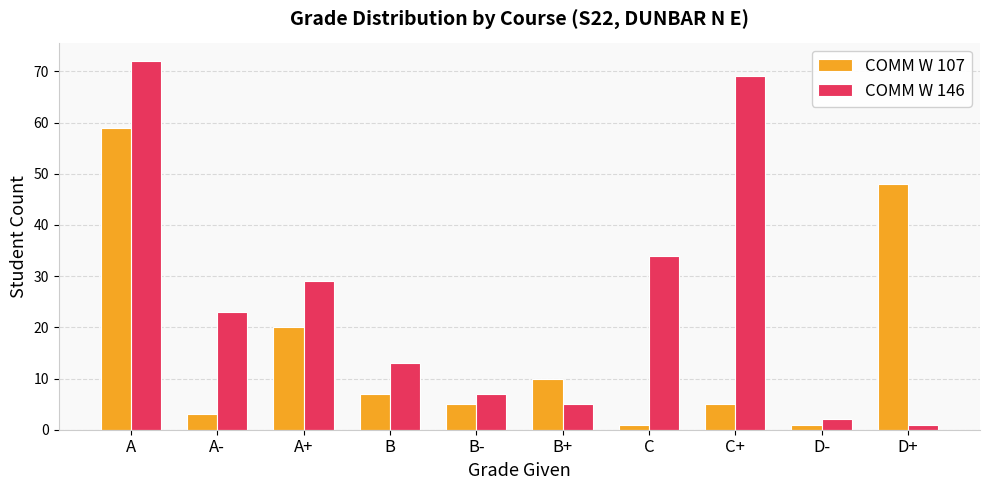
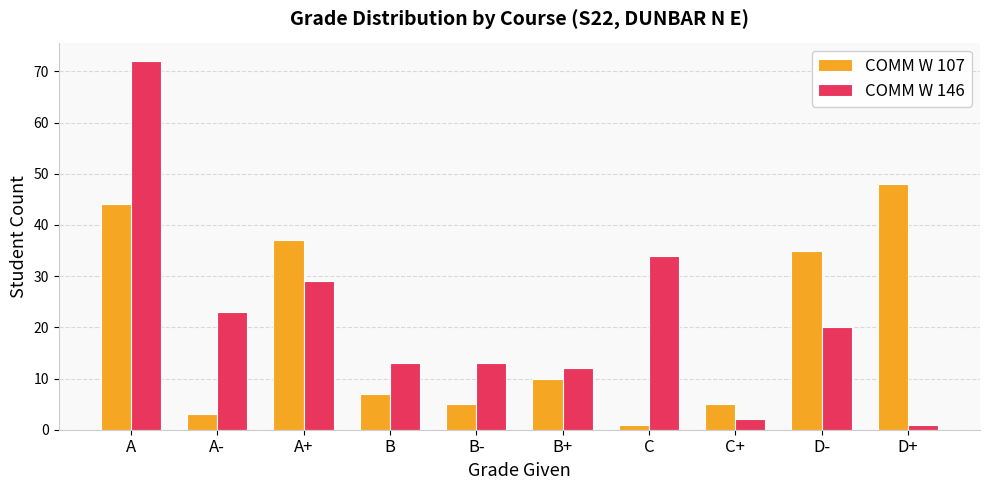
  {
    "COMM W 107": {
-     "A": 59,
+     "A": 44,
      "A-": 3,
-     "A+": 20,
+     "A+": 37,
      "B": 7,
      "B-": 5,
      "B+": 10,
      "C": 1,
      "C+": 5,
-     "D-": 1,
+     "D-": 35,
      "D+": 48
    },
    "COMM W 146": {
      "A": 72,
      "A-": 23,
      "A+": 29,
      "B": 13,
-     "B-": 7,
-     "B+": 5,
+     "B-": 13,
+     "B+": 12,
      "C": 34,
-     "C+": 69,
-     "D-": 2,
+     "C+": 2,
+     "D-": 20,
      "D+": 1
    }
  }
